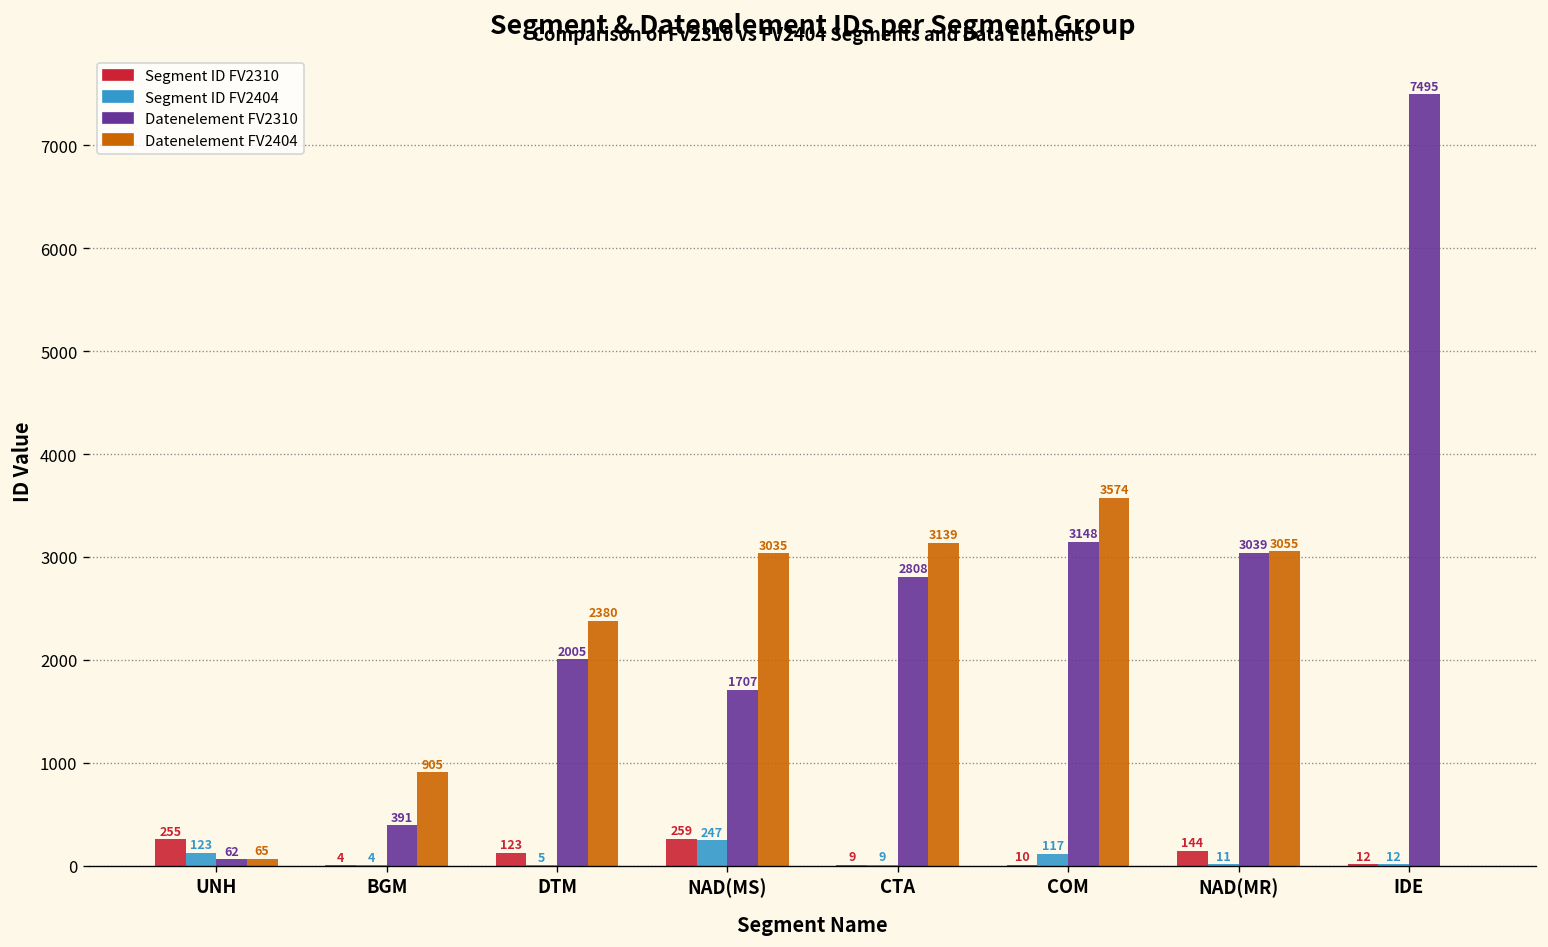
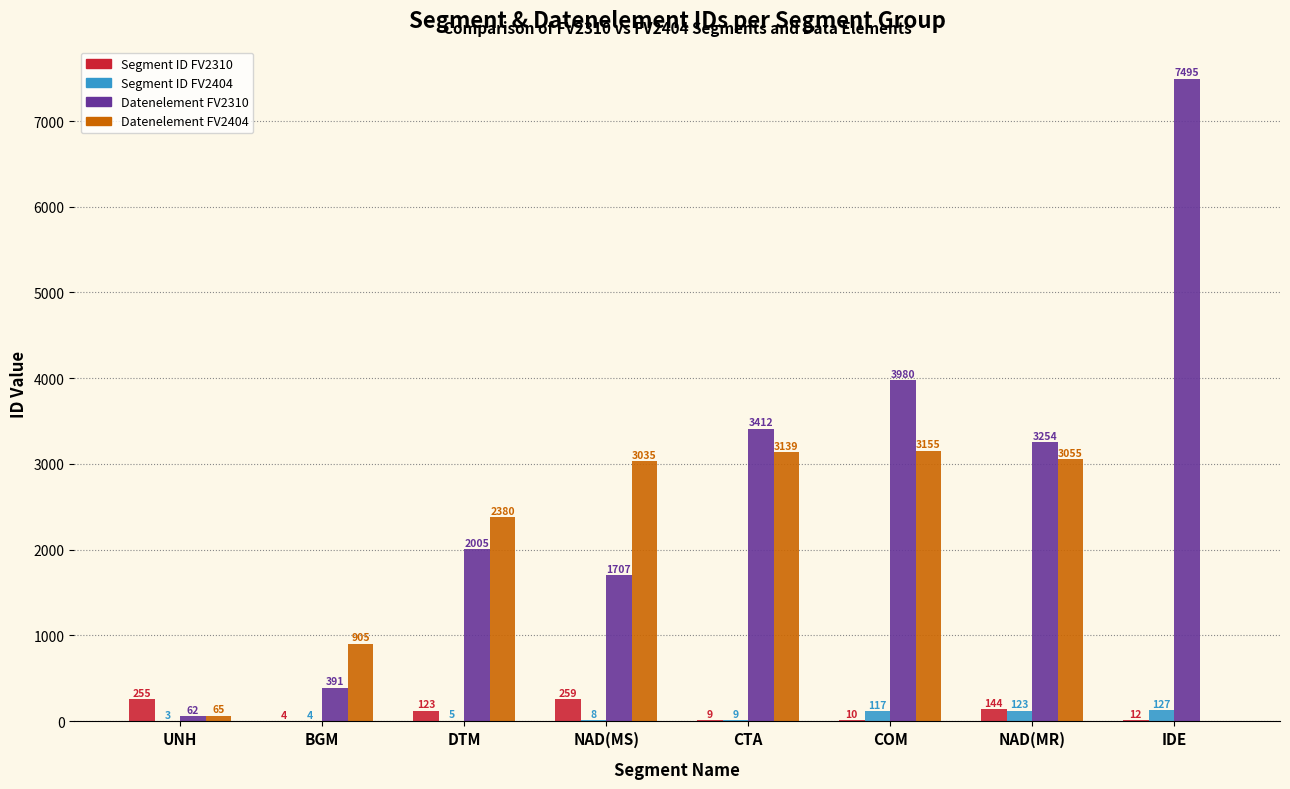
  {
    "Segment ID FV2310": {
      "UNH": 255,
      "BGM": 4,
      "DTM": 123,
      "NAD(MS)": 259,
      "CTA": 9,
      "COM": 10,
      "NAD(MR)": 144,
      "IDE": 12
    },
    "Segment ID FV2404": {
-     "UNH": 123,
+     "UNH": 3,
      "BGM": 4,
      "DTM": 5,
-     "NAD(MS)": 247,
+     "NAD(MS)": 8,
      "CTA": 9,
      "COM": 117,
-     "NAD(MR)": 11,
-     "IDE": 12
+     "NAD(MR)": 123,
+     "IDE": 127
    },
    "Datenelement FV2310": {
      "UNH": 62,
      "BGM": 391,
      "DTM": 2005,
      "NAD(MS)": 1707,
-     "CTA": 2808,
-     "COM": 3148,
-     "NAD(MR)": 3039,
+     "CTA": 3412,
+     "COM": 3980,
+     "NAD(MR)": 3254,
      "IDE": 7495
    },
    "Datenelement FV2404": {
      "UNH": 65,
      "BGM": 905,
      "DTM": 2380,
      "NAD(MS)": 3035,
      "CTA": 3139,
-     "COM": 3574,
+     "COM": 3155,
      "NAD(MR)": 3055
    }
  }
